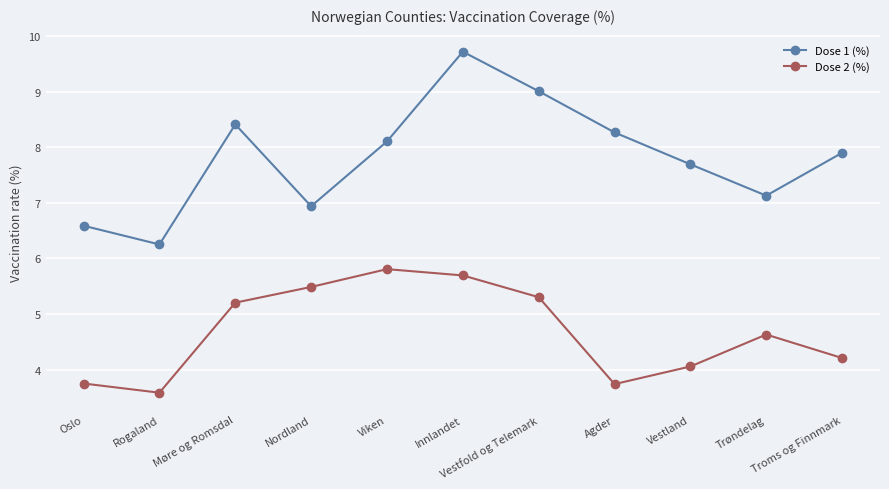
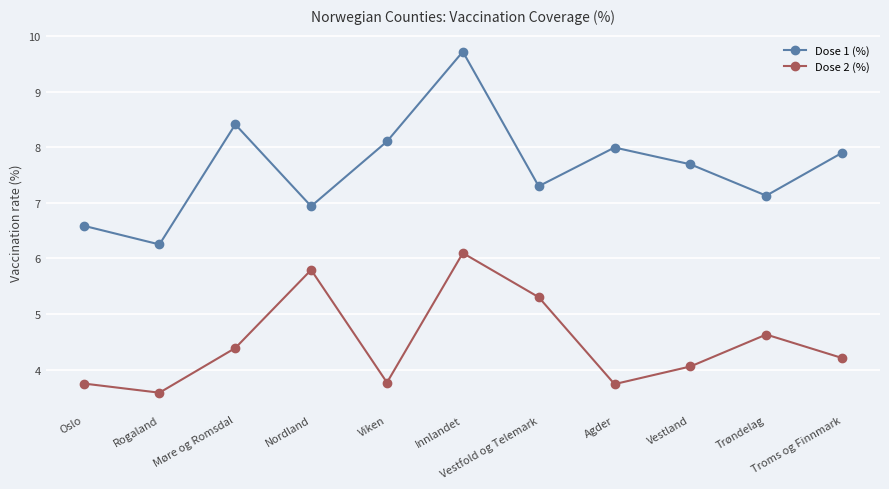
  {
    "Dose 1 (%)": {
      "Oslo": 6.6,
      "Rogaland": 6.3,
      "Møre og Romsdal": 8.4,
      "Nordland": 6.9,
      "Viken": 8.1,
      "Innlandet": 9.7,
-     "Vestfold og Telemark": 9.0,
-     "Agder": 8.3,
+     "Vestfold og Telemark": 7.3,
+     "Agder": 8.0,
      "Vestland": 7.7,
      "Trøndelag": 7.1,
      "Troms og Finnmark": 7.9
    },
    "Dose 2 (%)": {
      "Oslo": 3.7,
      "Rogaland": 3.6,
-     "Møre og Romsdal": 5.2,
-     "Nordland": 5.5,
-     "Viken": 5.8,
-     "Innlandet": 5.7,
+     "Møre og Romsdal": 4.4,
+     "Nordland": 5.8,
+     "Viken": 3.8,
+     "Innlandet": 6.1,
      "Vestfold og Telemark": 5.3,
      "Agder": 3.7,
      "Vestland": 4.1,
      "Trøndelag": 4.6,
      "Troms og Finnmark": 4.2
    }
  }
